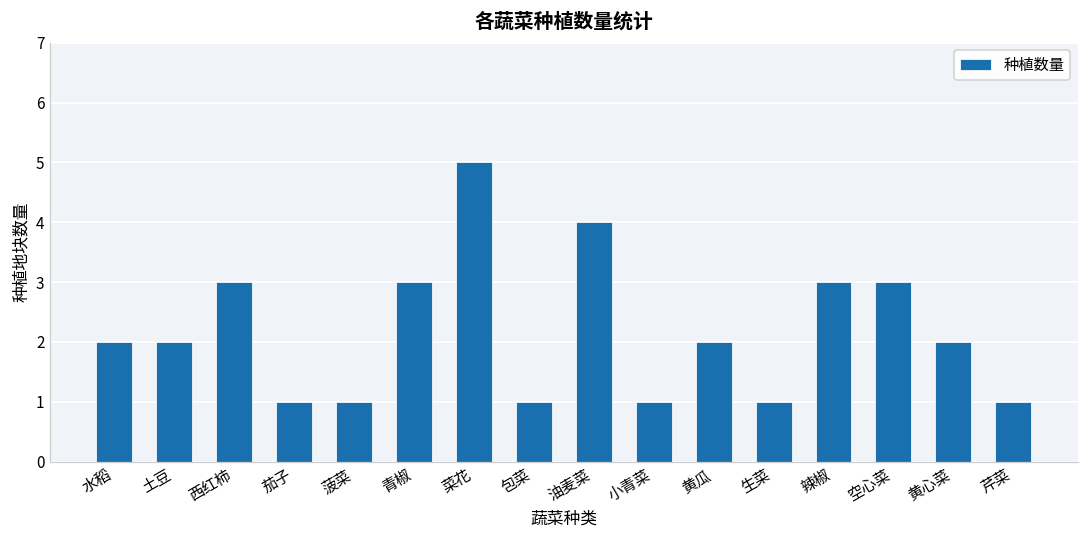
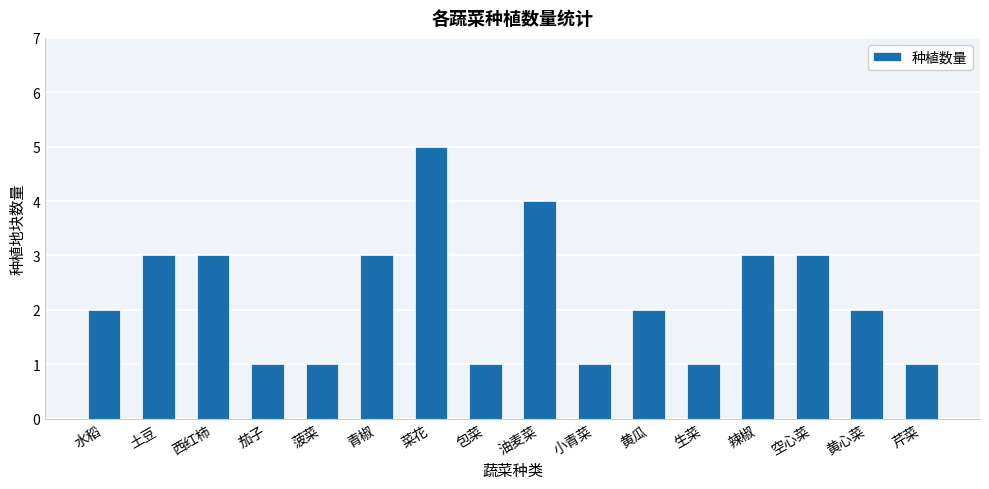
  {
    "水稻": 2,
-   "土豆": 2,
+   "土豆": 3,
    "西红柿": 3,
    "茄子": 1,
    "菠菜": 1,
    "青椒": 3,
    "菜花": 5,
    "包菜": 1,
    "油麦菜": 4,
    "小青菜": 1,
    "黄瓜": 2,
    "生菜": 1,
    "辣椒": 3,
    "空心菜": 3,
    "黄心菜": 2,
    "芹菜": 1
  }
